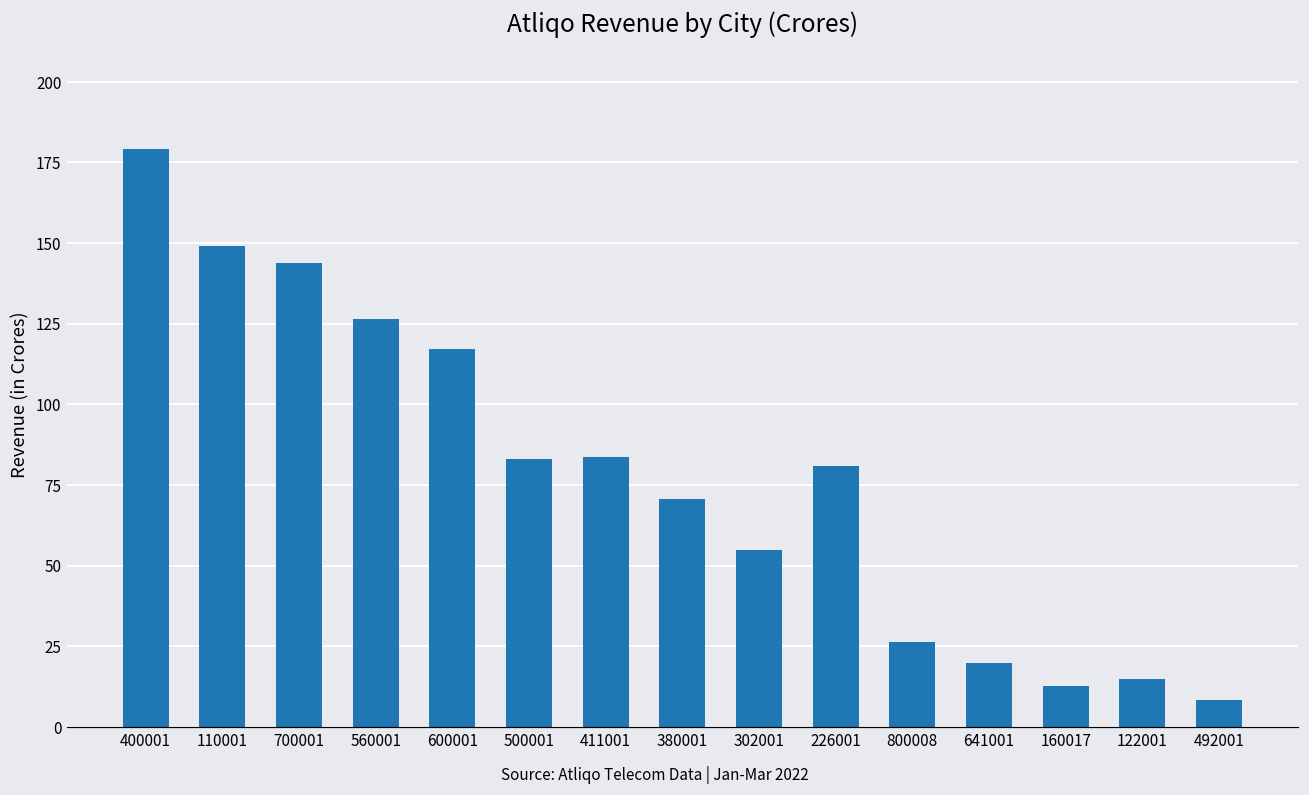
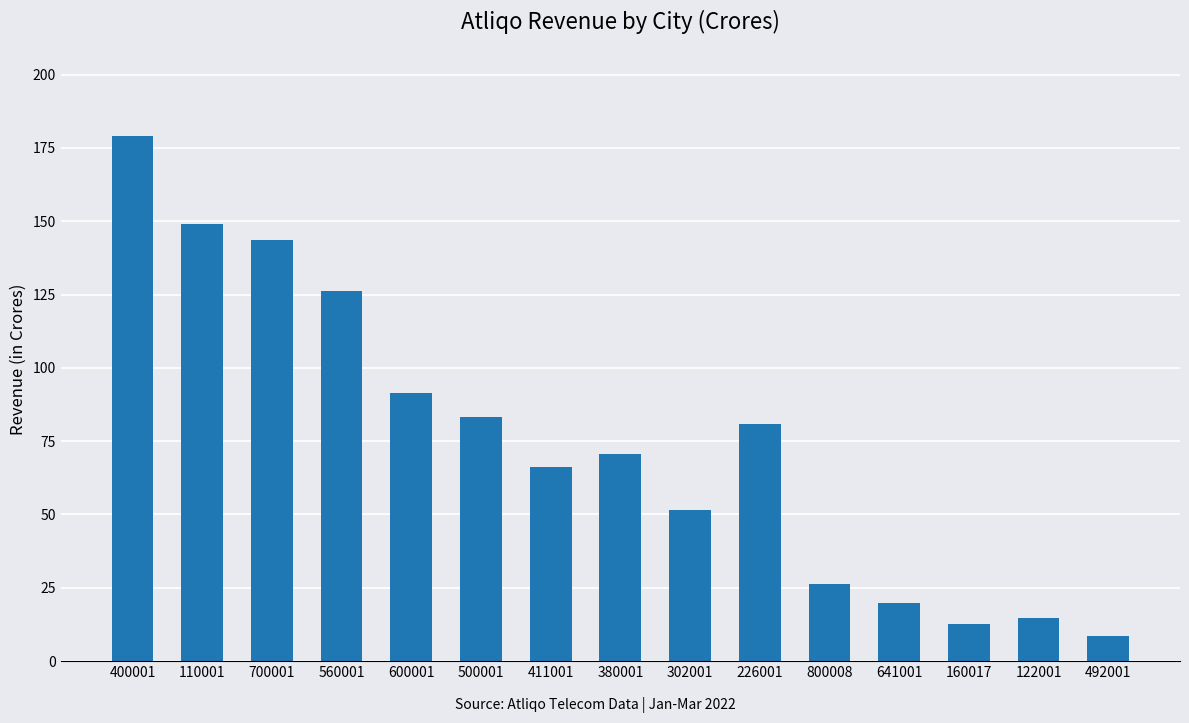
  {
    "400001": 179,
    "110001": 149,
    "700001": 144,
    "560001": 126,
-   "600001": 117,
+   "600001": 92,
    "500001": 83,
-   "411001": 84,
+   "411001": 66,
    "380001": 71,
-   "302001": 55,
+   "302001": 52,
    "226001": 81,
    "800008": 26,
    "641001": 20,
    "160017": 13,
    "122001": 15,
    "492001": 9
  }
